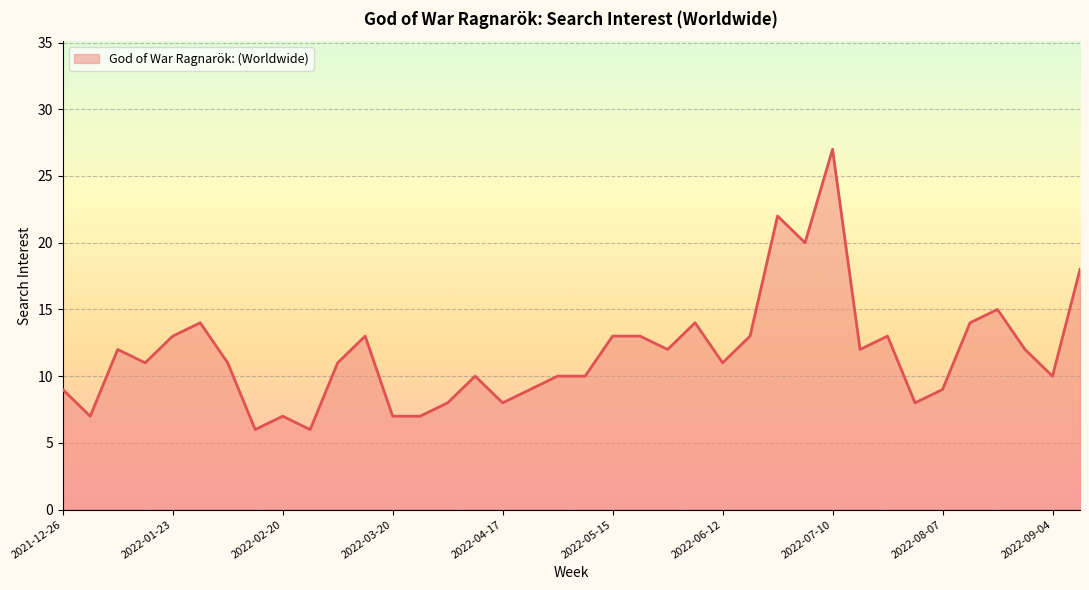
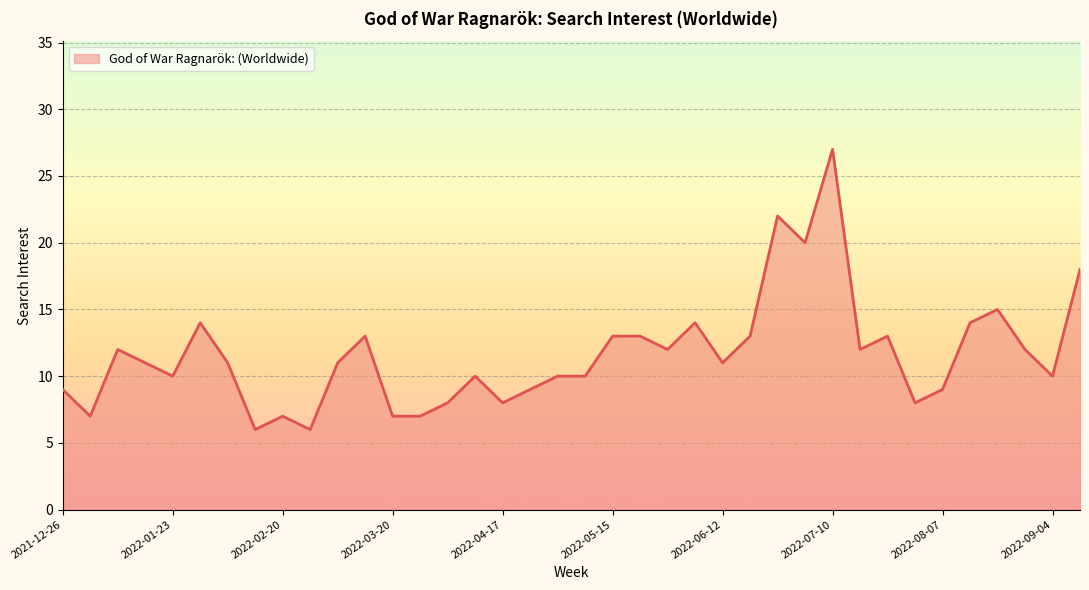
  {
    "2021-12-26": 9,
-   "2022-01-23": 13,
+   "2022-01-23": 10,
    "2022-02-20": 7,
    "2022-03-20": 7,
    "2022-04-17": 8,
    "2022-05-15": 13,
    "2022-06-12": 11,
    "2022-07-10": 27,
    "2022-08-07": 9,
    "2022-09-04": 10
  }
